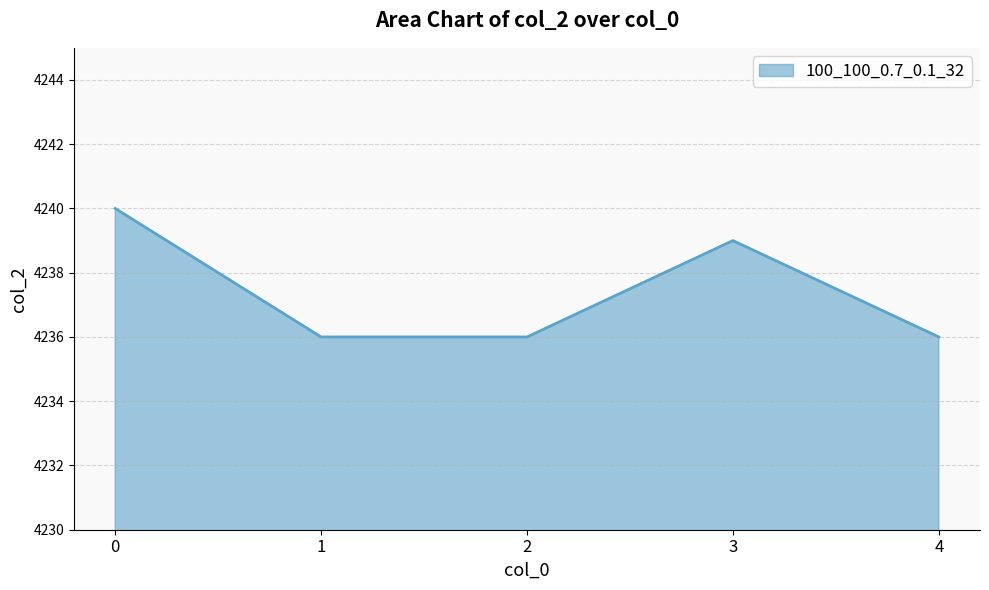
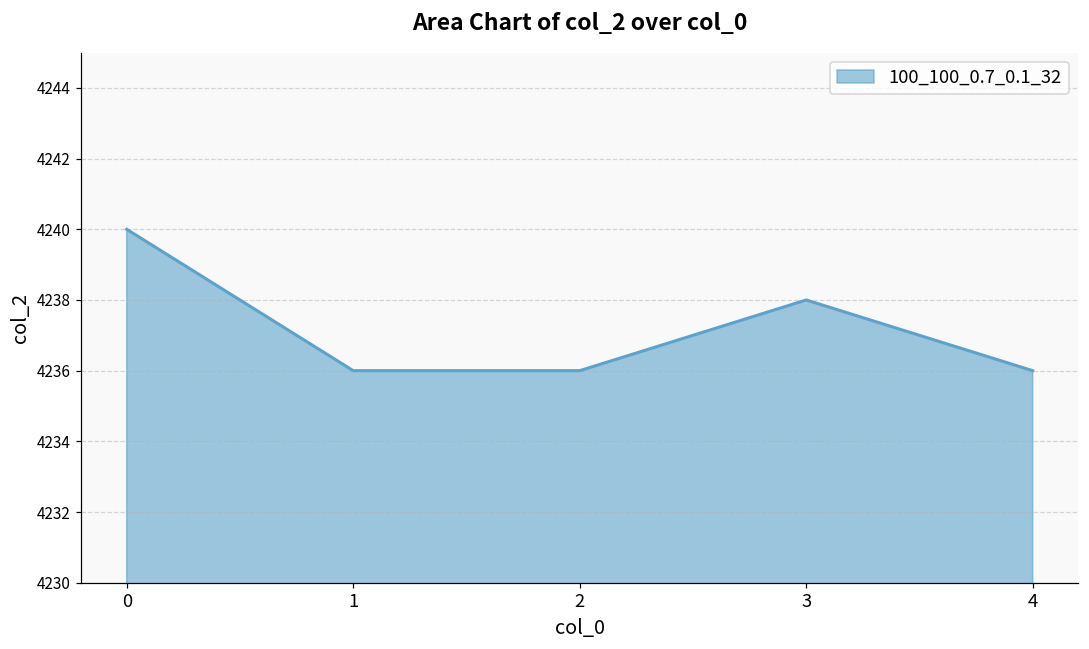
  {
    "0": 4240,
    "1": 4236,
    "2": 4236,
-   "3": 4239,
+   "3": 4238,
    "4": 4236
  }
